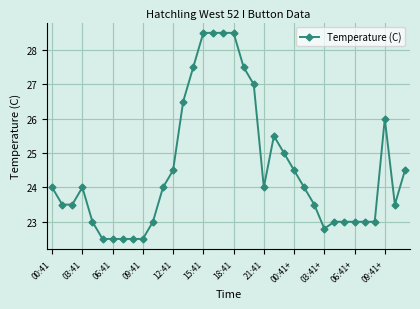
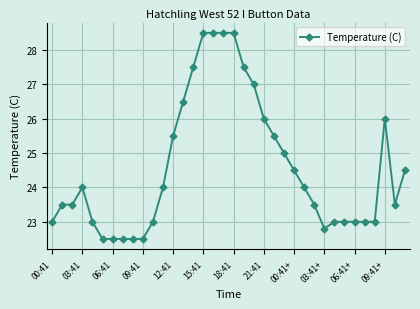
  {
-   "00:41": 24,
+   "00:41": 23,
    "03:41": 24.0,
    "06:41": 22.5,
    "09:41": 22.5,
-   "12:41": 24.5,
+   "12:41": 25.5,
    "15:41": 28.5,
    "18:41": 28.5,
-   "21:41": 24,
+   "21:41": 26,
    "00:41+": 24.5,
    "03:41+": 22.8,
    "06:41+": 23.0,
    "09:41+": 26.0
  }
